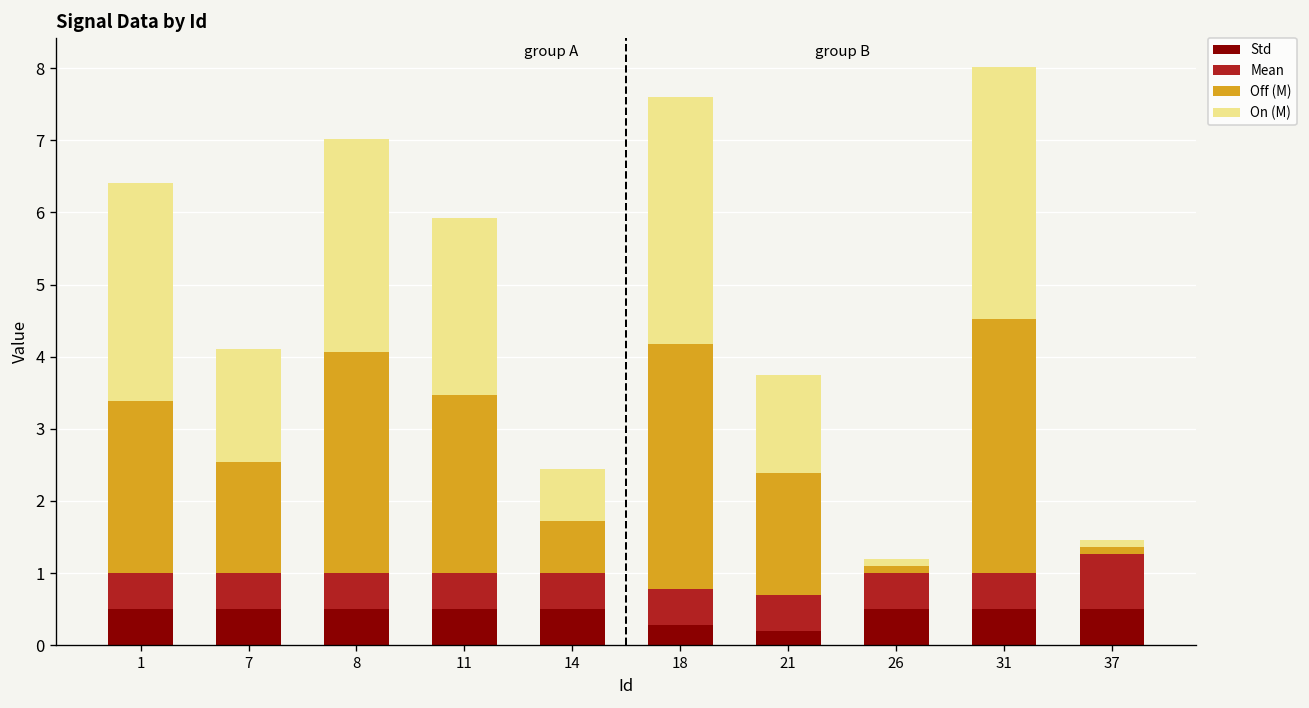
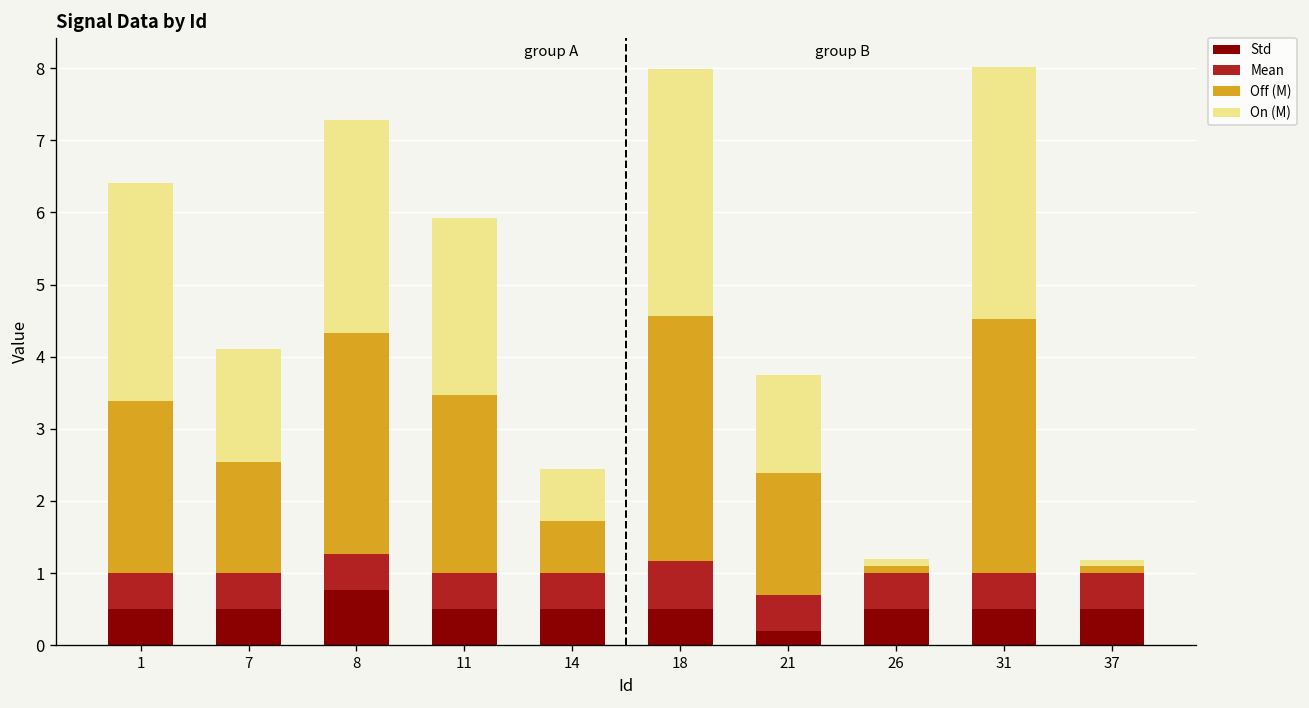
  {
    "Std": {
      "1": 0.5,
      "7": 0.5,
-     "8": 0.5,
+     "8": 0.8,
      "11": 0.5,
      "14": 0.5,
-     "18": 0.3,
+     "18": 0.5,
      "21": 0.2,
      "26": 0.5,
      "31": 0.5,
      "37": 0.5
    },
    "Mean": {
      "1": 0.5,
      "7": 0.5,
      "8": 0.5,
      "11": 0.5,
      "14": 0.5,
-     "18": 0.5,
+     "18": 0.7,
      "21": 0.5,
      "26": 0.5,
      "31": 0.5,
-     "37": 0.8
+     "37": 0.5
    },
    "Off (M)": {
      "1": 2.4,
      "7": 1.5,
      "8": 3.1,
      "11": 2.5,
      "14": 0.7,
      "18": 3.4,
      "21": 1.7,
      "26": 0.1,
      "31": 3.5,
      "37": 0.1
    },
    "On (M)": {
      "1": 3.0,
      "7": 1.6,
      "8": 2.9,
      "11": 2.5,
      "14": 0.7,
      "18": 3.4,
      "21": 1.4,
      "26": 0.1,
      "31": 3.5,
      "37": 0.1
    }
  }
